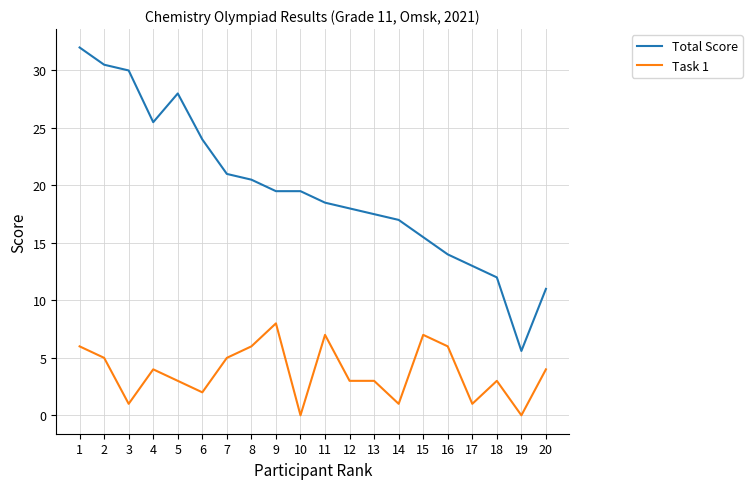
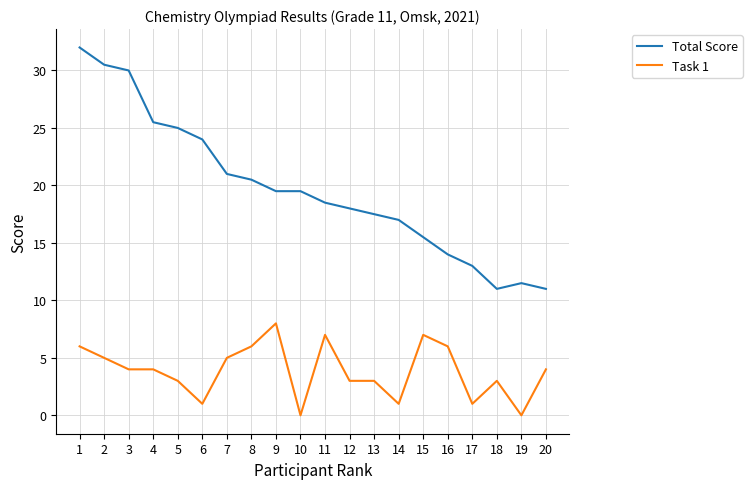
  {
    "Total Score": {
      "1": 32.0,
      "2": 30.5,
      "3": 30.0,
      "4": 25.5,
-     "5": 28,
+     "5": 25,
      "6": 24.0,
      "7": 21.0,
      "8": 20.5,
      "9": 19.5,
      "10": 19.5,
      "11": 18.5,
      "12": 18.0,
      "13": 17.5,
      "14": 17.0,
      "15": 15.5,
      "16": 14.0,
      "17": 13.0,
-     "18": 12,
-     "19": 5.6,
+     "18": 11,
+     "19": 11.5,
      "20": 11.0
    },
    "Task 1": {
      "1": 6,
      "2": 5,
-     "3": 1,
+     "3": 4,
      "4": 4,
      "5": 3,
-     "6": 2,
+     "6": 1,
      "7": 5,
      "8": 6,
      "9": 8,
      "10": 0,
      "11": 7,
      "12": 3,
      "13": 3,
      "14": 1,
      "15": 7,
      "16": 6,
      "17": 1,
      "18": 3,
      "19": 0,
      "20": 4
    }
  }
